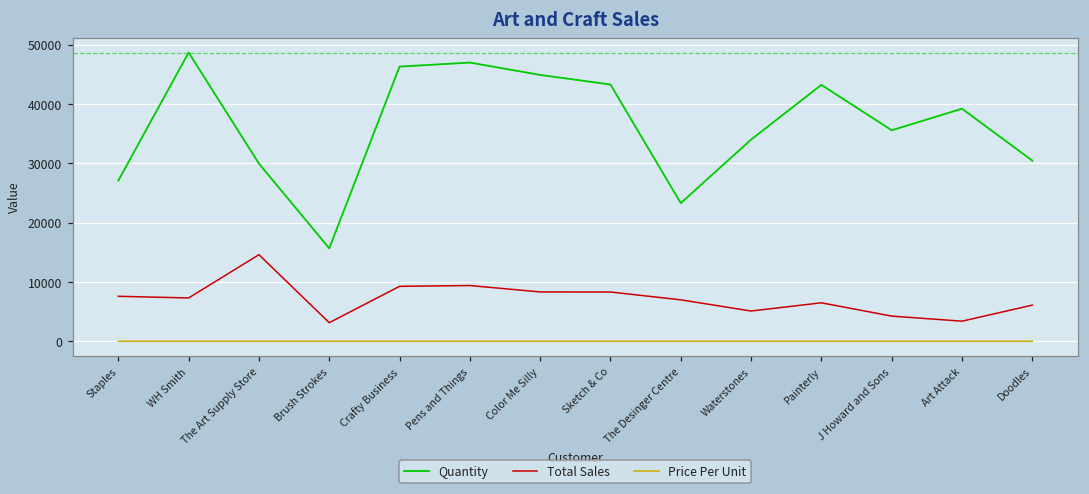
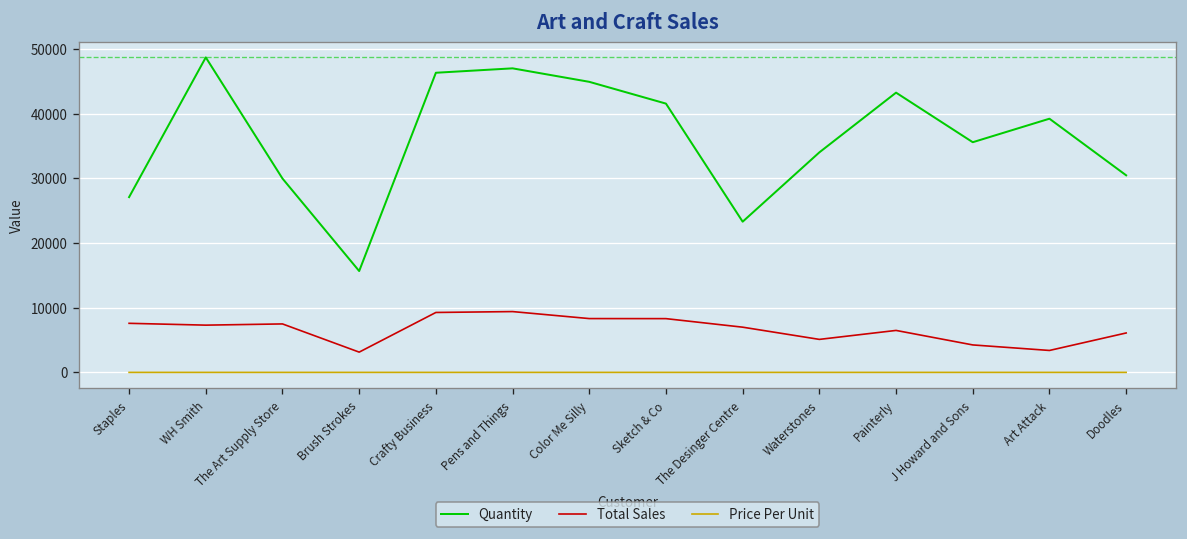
  {
    "Quantity": {
      "Staples": 27000,
      "WH Smith": 49000,
      "The Art Supply Store": 30000,
      "Brush Strokes": 16000,
      "Crafty Business": 46000,
      "Pens and Things": 47000,
      "Color Me Silly": 45000,
-     "Sketch & Co": 43000,
+     "Sketch & Co": 42000,
      "The Desinger Centre": 23000,
      "Waterstones": 34000,
      "Painterly": 43000,
      "J Howard and Sons": 36000,
      "Art Attack": 39000,
      "Doodles": 30000
    },
    "Total Sales": {
      "Staples": 8000,
      "WH Smith": 7000,
-     "The Art Supply Store": 15000,
+     "The Art Supply Store": 7000,
      "Brush Strokes": 3000,
      "Crafty Business": 9000,
      "Pens and Things": 9000,
      "Color Me Silly": 8000,
      "Sketch & Co": 8000,
      "The Desinger Centre": 7000,
      "Waterstones": 5000,
      "Painterly": 6000,
      "J Howard and Sons": 4000,
      "Art Attack": 3000,
      "Doodles": 6000
    },
    "Price Per Unit": {
      "Staples": 0,
      "WH Smith": 0,
      "The Art Supply Store": 0,
      "Brush Strokes": 0,
      "Crafty Business": 0,
      "Pens and Things": 0,
      "Color Me Silly": 0,
      "Sketch & Co": 0,
      "The Desinger Centre": 0,
      "Waterstones": 0,
      "Painterly": 0,
      "J Howard and Sons": 0,
      "Art Attack": 0,
      "Doodles": 0
    }
  }
